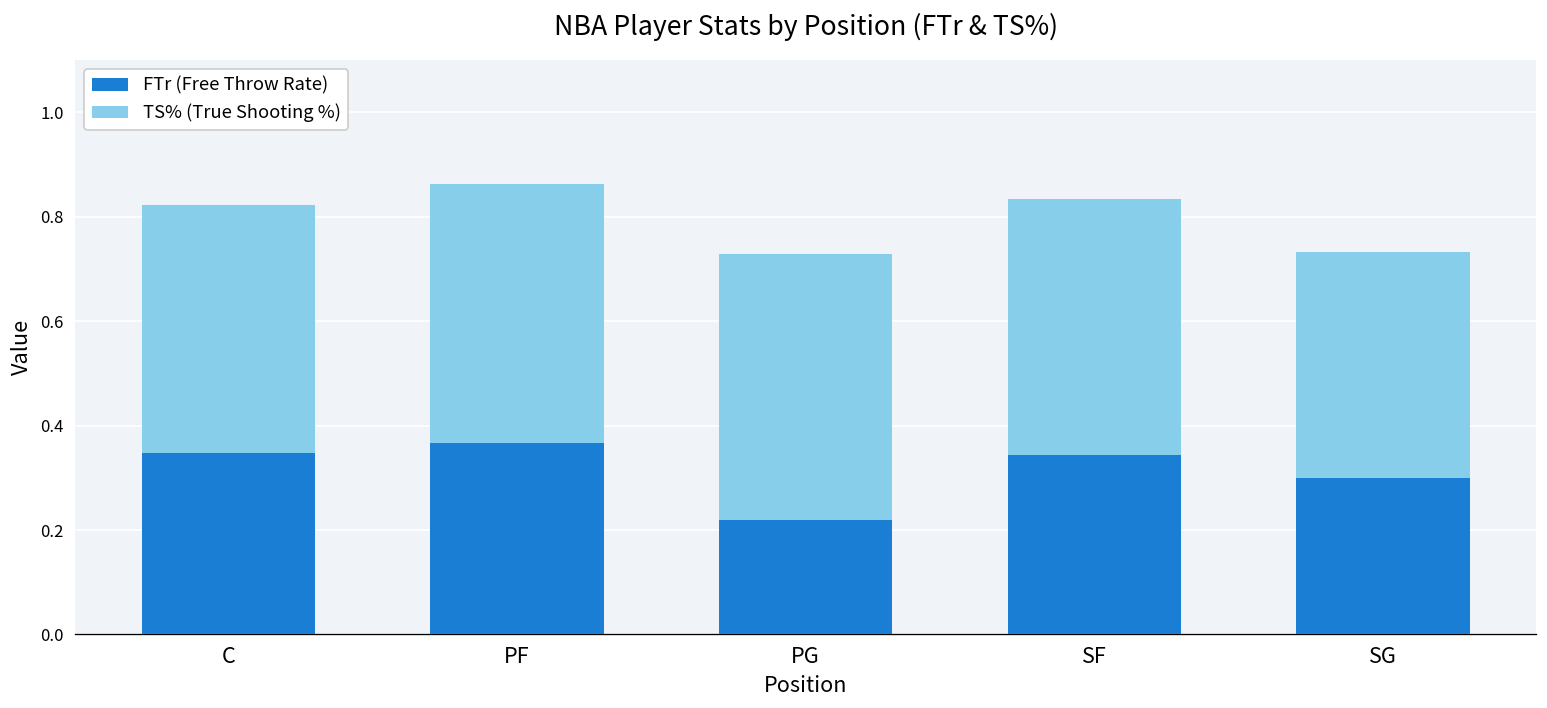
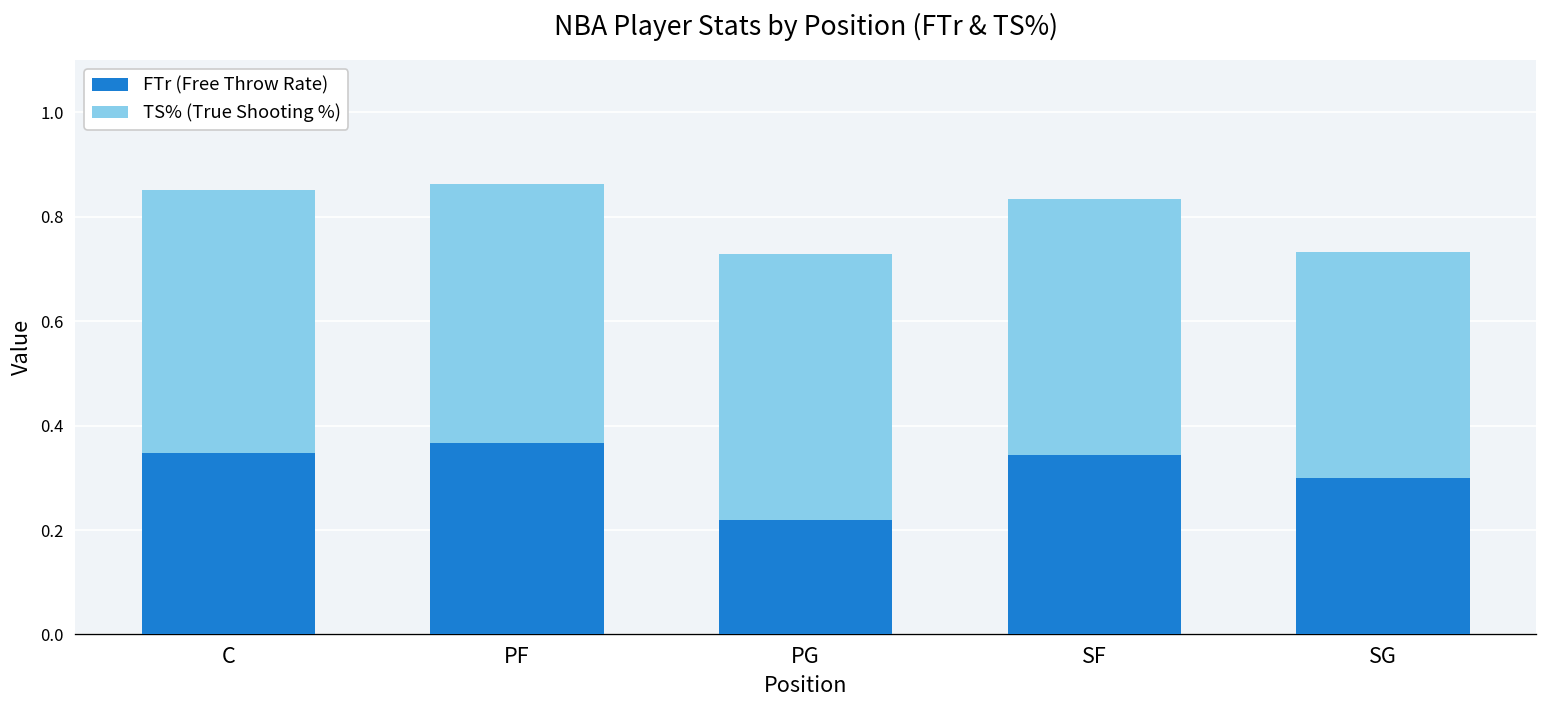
  {
    "FTr (Free Throw Rate)": {
      "C": 0.35,
      "PF": 0.37,
      "PG": 0.22,
      "SF": 0.34,
      "SG": 0.30
    },
    "TS% (True Shooting %)": {
-     "C": 0.48,
+     "C": 0.50,
      "PF": 0.50,
      "PG": 0.51,
      "SF": 0.49,
      "SG": 0.43
    }
  }
